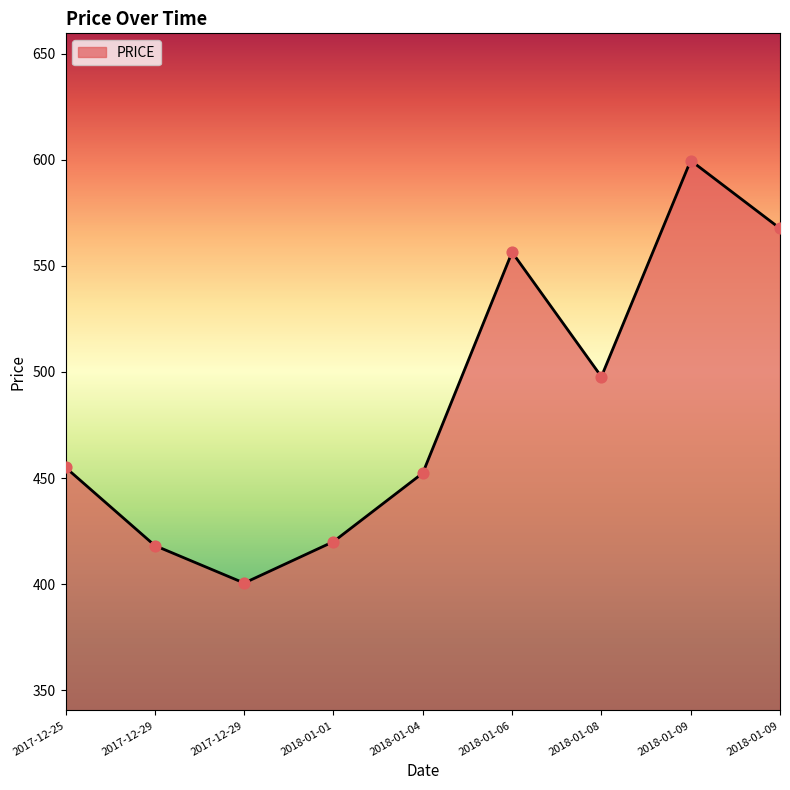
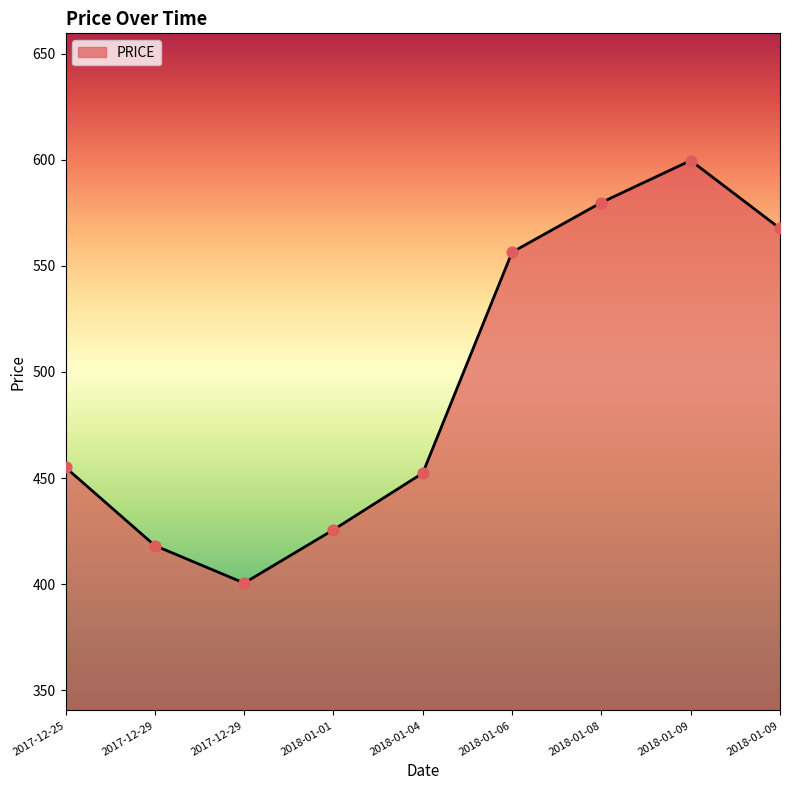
  {
    "2017-12-25": 455,
-   "2018-01-01": 420,
+   "2018-01-01": 426,
    "2018-01-04": 452,
    "2018-01-06": 557,
-   "2018-01-08": 498
+   "2018-01-08": 580
  }
